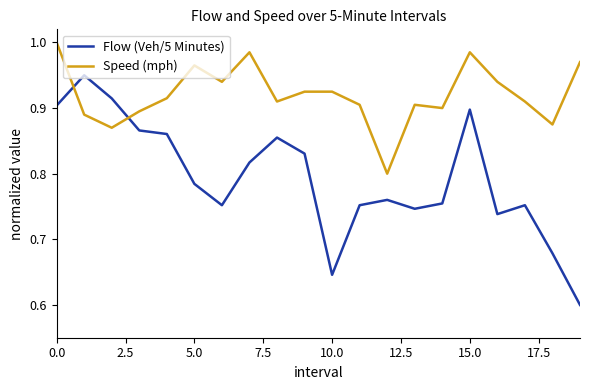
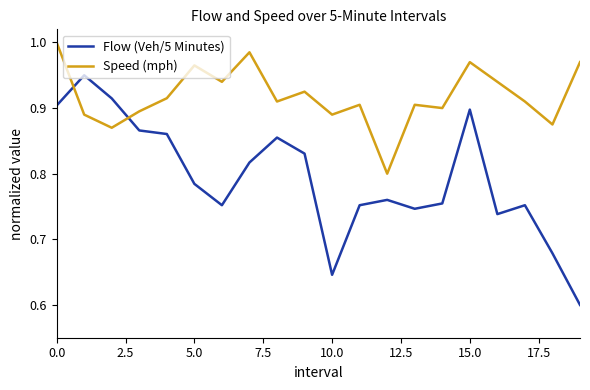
  {
    "Flow (Veh/5 Minutes)": {
      "0.0": 0.90,
      "5.0": 0.78,
      "10.0": 0.65,
      "15.0": 0.90
    },
    "Speed (mph)": {
      "0.0": 1.00,
-     "10.0": 0.93,
-     "15.0": 0.99
+     "10.0": 0.89,
+     "15.0": 0.97
    }
  }
